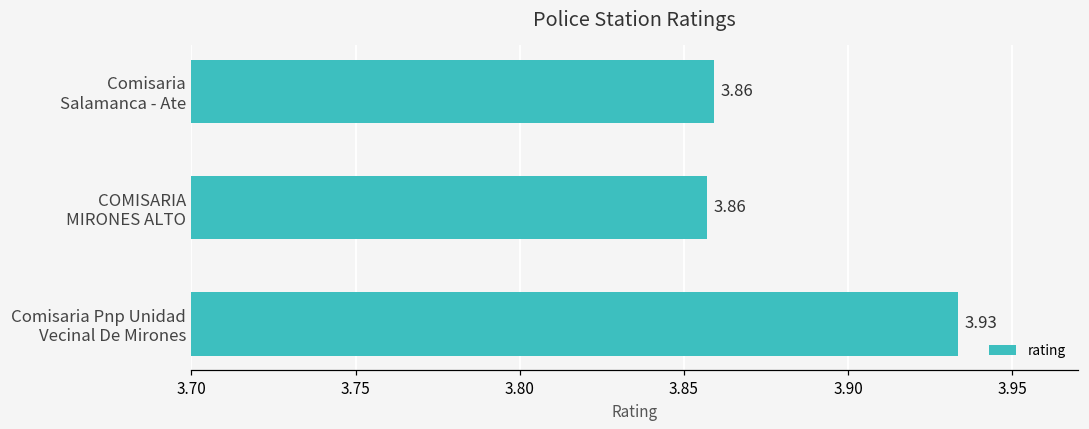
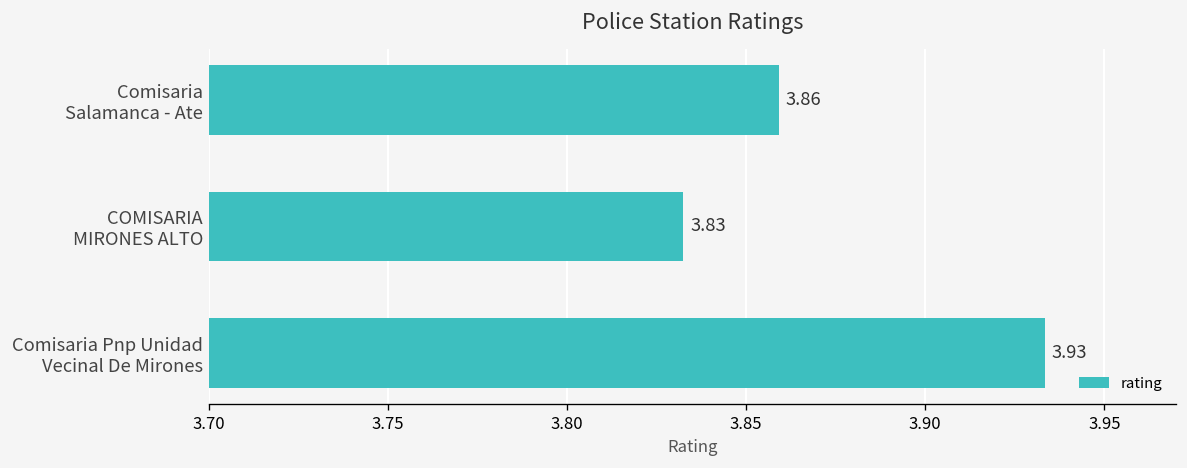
  {
    "Comisaria Salamanca - Ate": 3.86,
-   "COMISARIA MIRONES ALTO": 3.86,
+   "COMISARIA MIRONES ALTO": 3.83,
    "Comisaria Pnp Unidad Vecinal De Mirones": 3.93
  }
